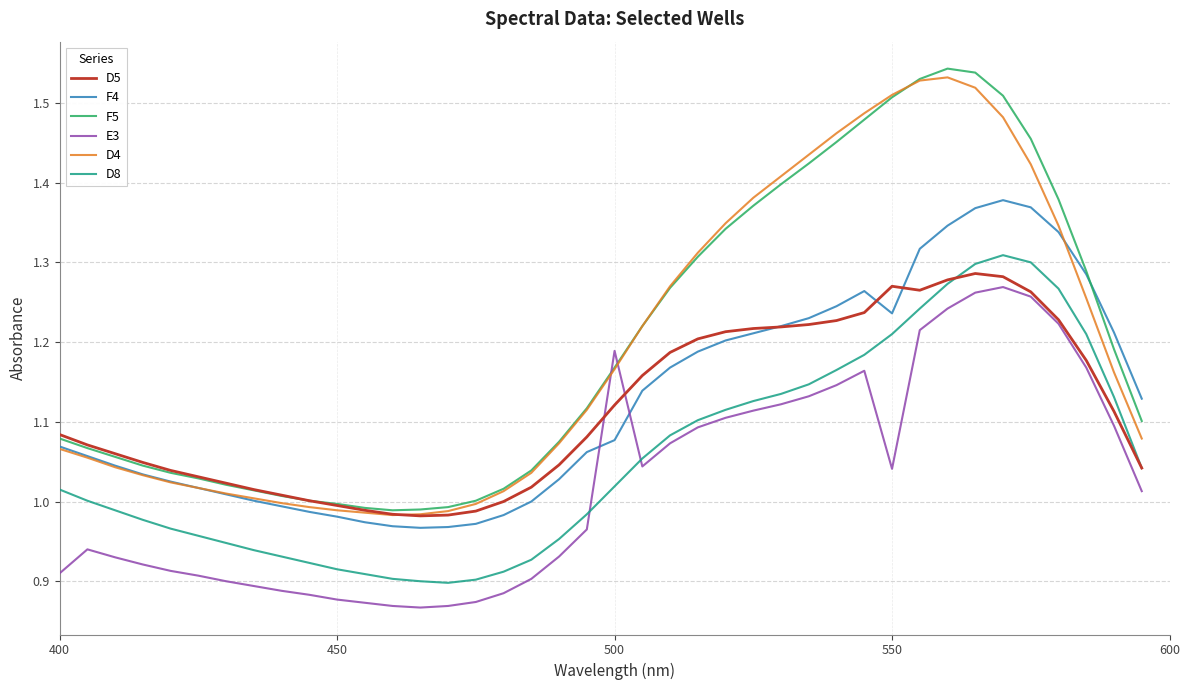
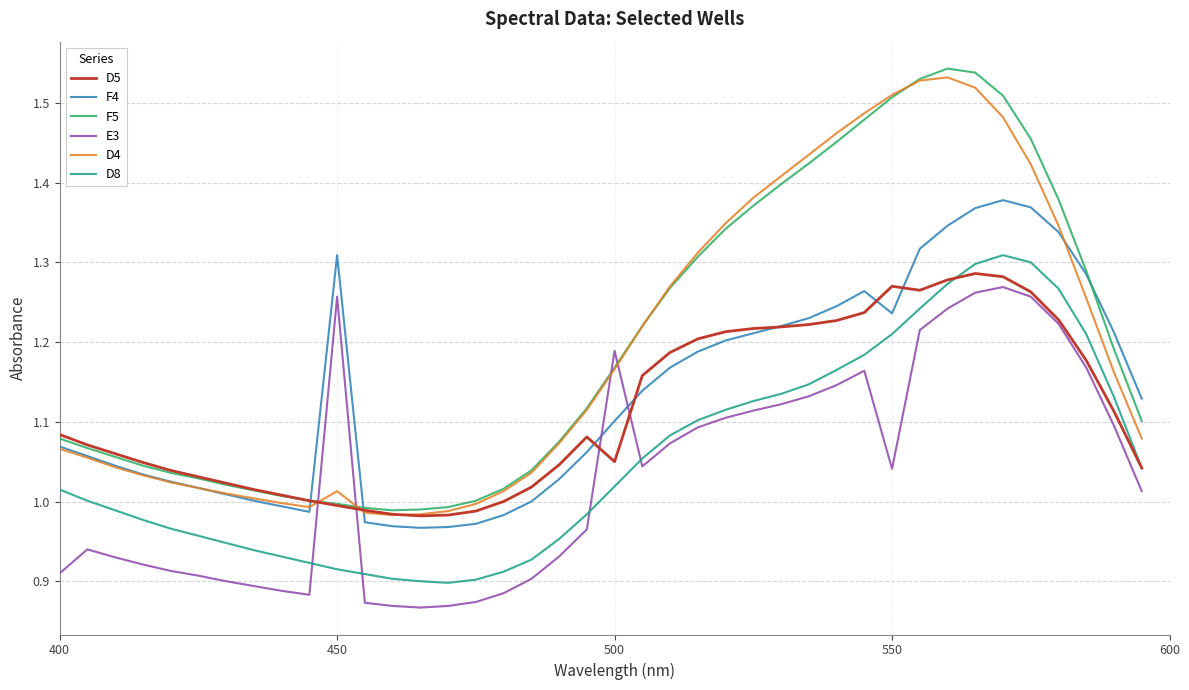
  {
    "D5": {
      "400": 1.08,
-     "500": 1.12,
+     "500": 1.05,
      "550": 1.27
    },
    "F4": {
-     "450": 0.98,
-     "500": 1.08,
+     "450": 1.31,
+     "500": 1.10,
      "550": 1.24
    },
    "E3": {
      "400": 0.91,
-     "450": 0.88,
+     "450": 1.26,
      "500": 1.19,
      "550": 1.04
    },
    "D4": {
-     "450": 0.99
+     "450": 1.01
    }
  }
